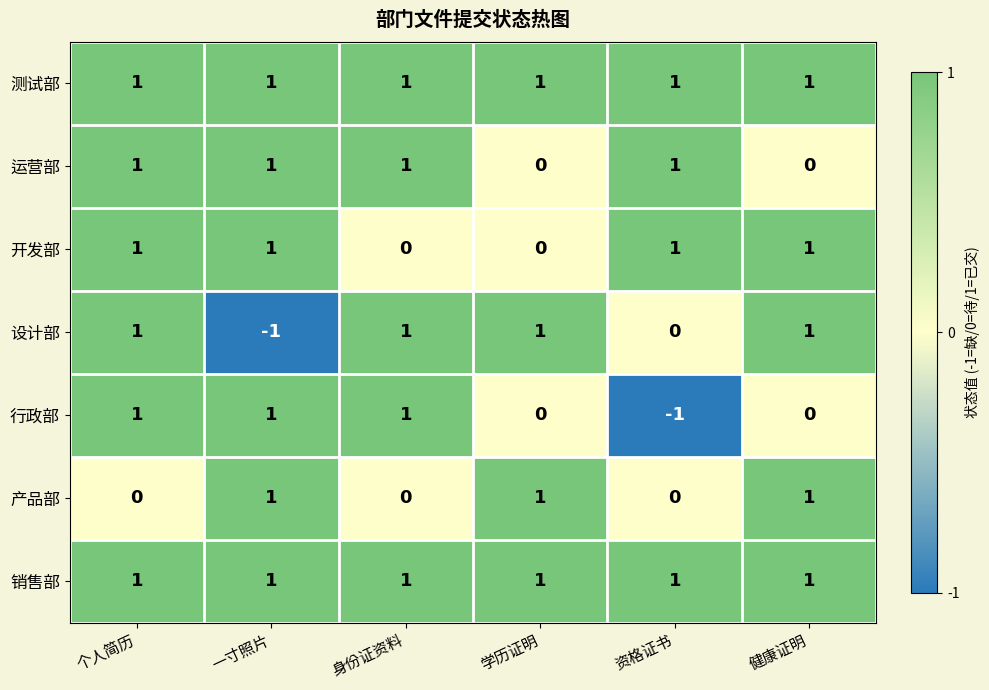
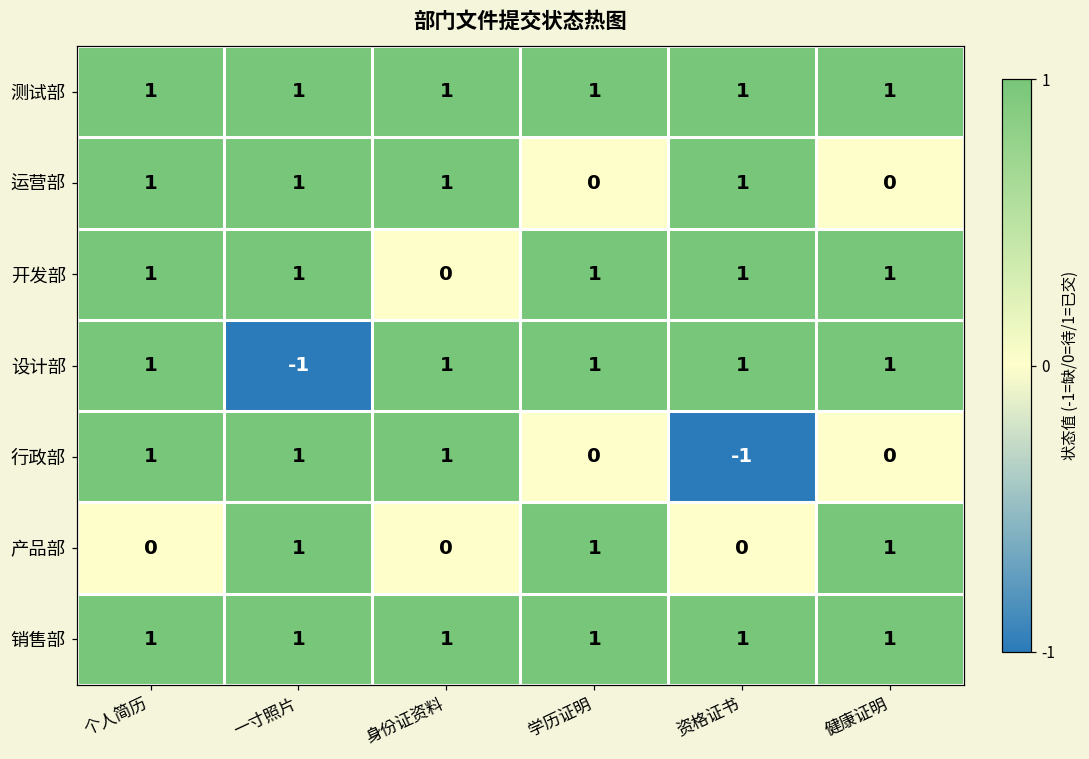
  {
    "测试部": {
      "个人简历": 1,
      "一寸照片": 1,
      "身份证资料": 1,
      "学历证明": 1,
      "资格证书": 1,
      "健康证明": 1
    },
    "运营部": {
      "个人简历": 1,
      "一寸照片": 1,
      "身份证资料": 1,
      "学历证明": 0,
      "资格证书": 1,
      "健康证明": 0
    },
    "开发部": {
      "个人简历": 1,
      "一寸照片": 1,
      "身份证资料": 0,
-     "学历证明": 0,
+     "学历证明": 1,
      "资格证书": 1,
      "健康证明": 1
    },
    "设计部": {
      "个人简历": 1,
      "一寸照片": -1,
      "身份证资料": 1,
      "学历证明": 1,
-     "资格证书": 0,
+     "资格证书": 1,
      "健康证明": 1
    },
    "行政部": {
      "个人简历": 1,
      "一寸照片": 1,
      "身份证资料": 1,
      "学历证明": 0,
      "资格证书": -1,
      "健康证明": 0
    },
    "产品部": {
      "个人简历": 0,
      "一寸照片": 1,
      "身份证资料": 0,
      "学历证明": 1,
      "资格证书": 0,
      "健康证明": 1
    },
    "销售部": {
      "个人简历": 1,
      "一寸照片": 1,
      "身份证资料": 1,
      "学历证明": 1,
      "资格证书": 1,
      "健康证明": 1
    }
  }
